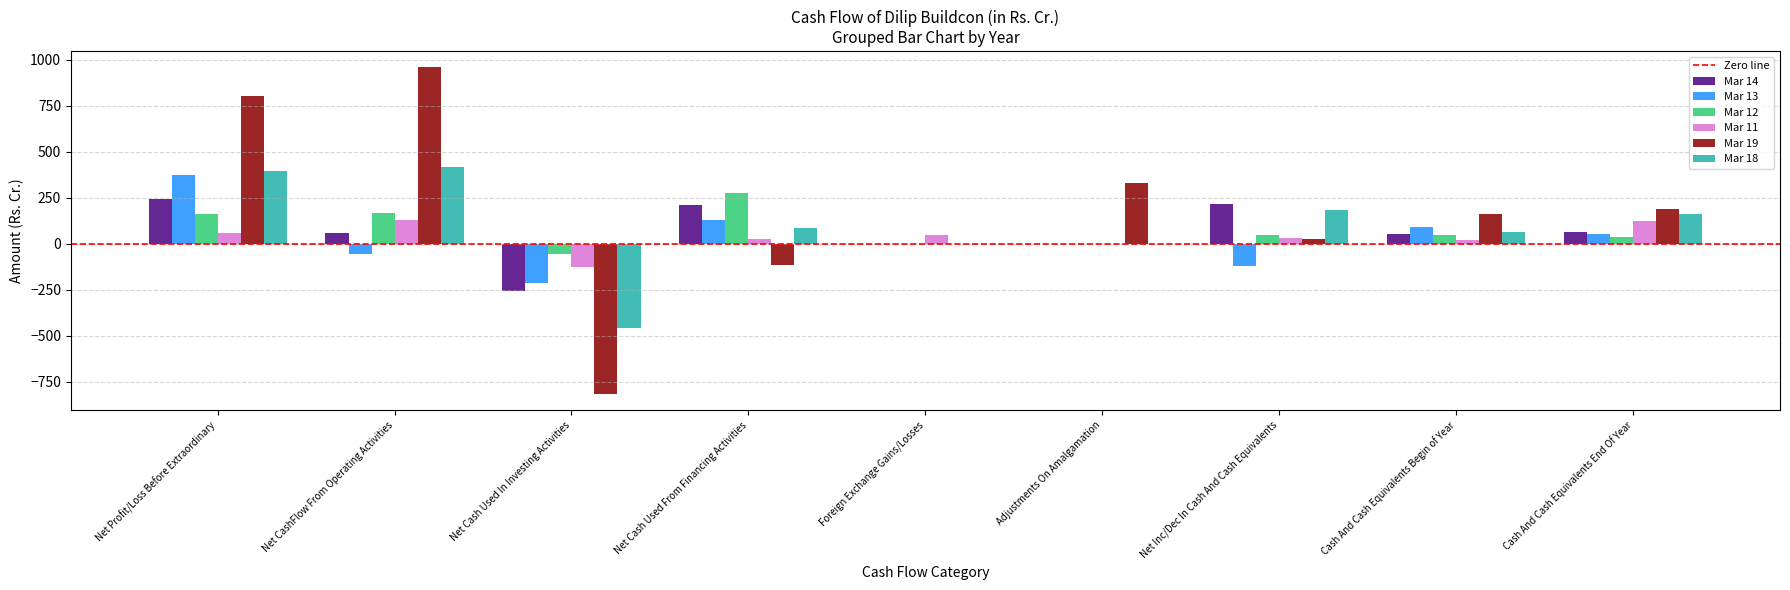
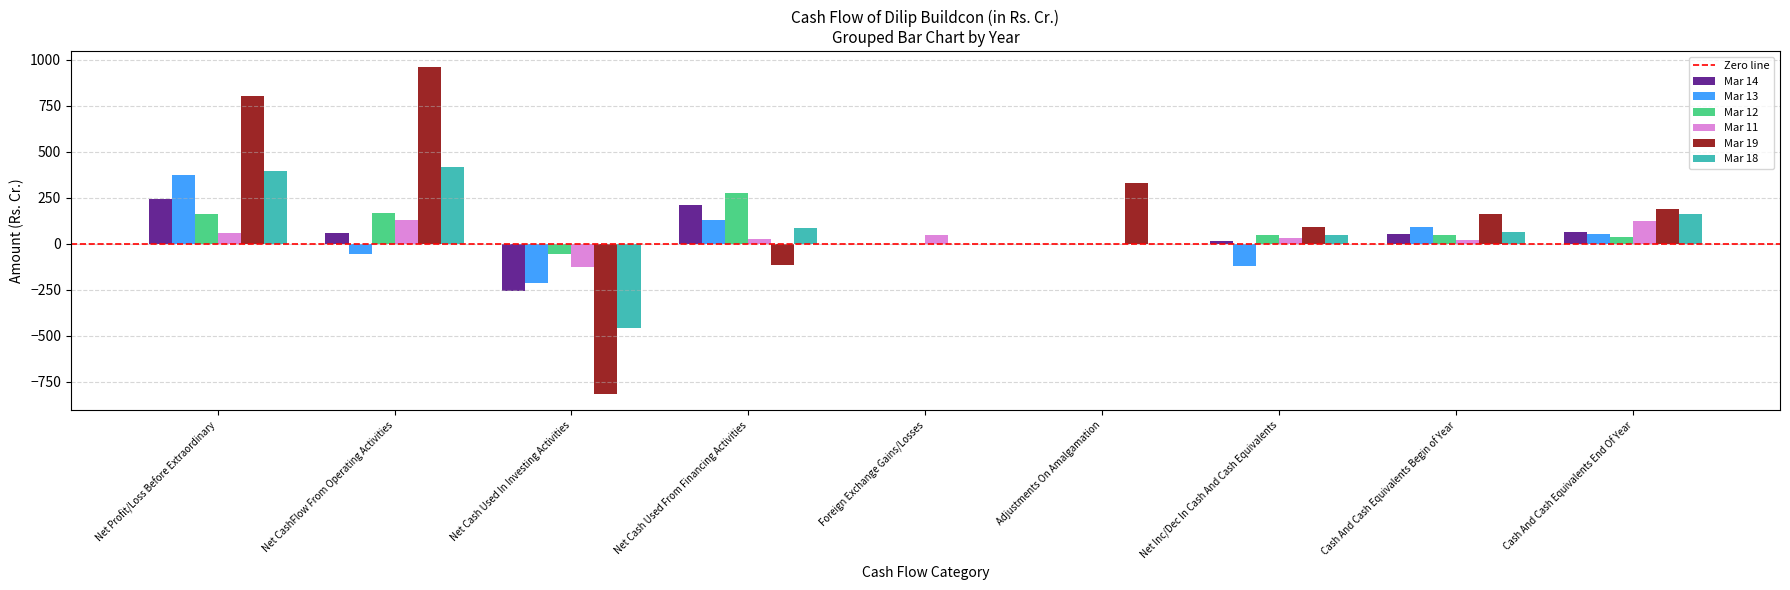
  {
    "Mar 14": {
      "Net Profit/Loss Before Extraordinary": 240,
      "Net CashFlow From Operating Activities": 60,
      "Net Cash Used In Investing Activities": -250,
      "Net Cash Used From Financing Activities": 210,
      "Foreign Exchange Gains/Losses": 0,
      "Adjustments On Amalgamation": 0,
-     "Net Inc/Dec In Cash And Cash Equivalents": 210,
+     "Net Inc/Dec In Cash And Cash Equivalents": 10,
      "Cash And Cash Equivalents Begin of Year": 50,
      "Cash And Cash Equivalents End Of Year": 70
    },
    "Mar 13": {
      "Net Profit/Loss Before Extraordinary": 370,
      "Net CashFlow From Operating Activities": -50,
      "Net Cash Used In Investing Activities": -210,
      "Net Cash Used From Financing Activities": 130,
      "Foreign Exchange Gains/Losses": 0,
      "Adjustments On Amalgamation": 0,
      "Net Inc/Dec In Cash And Cash Equivalents": -120,
      "Cash And Cash Equivalents Begin of Year": 90,
      "Cash And Cash Equivalents End Of Year": 50
    },
    "Mar 12": {
      "Net Profit/Loss Before Extraordinary": 160,
      "Net CashFlow From Operating Activities": 170,
      "Net Cash Used In Investing Activities": -60,
      "Net Cash Used From Financing Activities": 280,
      "Foreign Exchange Gains/Losses": 0,
      "Adjustments On Amalgamation": 0,
      "Net Inc/Dec In Cash And Cash Equivalents": 50,
      "Cash And Cash Equivalents Begin of Year": 50,
      "Cash And Cash Equivalents End Of Year": 30
    },
    "Mar 11": {
      "Net Profit/Loss Before Extraordinary": 60,
      "Net CashFlow From Operating Activities": 130,
      "Net Cash Used In Investing Activities": -120,
      "Net Cash Used From Financing Activities": 20,
      "Foreign Exchange Gains/Losses": 50,
      "Adjustments On Amalgamation": 0,
      "Net Inc/Dec In Cash And Cash Equivalents": 30,
      "Cash And Cash Equivalents Begin of Year": 20,
      "Cash And Cash Equivalents End Of Year": 120
    },
    "Mar 19": {
      "Net Profit/Loss Before Extraordinary": 800,
      "Net CashFlow From Operating Activities": 960,
      "Net Cash Used In Investing Activities": -810,
      "Net Cash Used From Financing Activities": -120,
      "Foreign Exchange Gains/Losses": 0,
      "Adjustments On Amalgamation": 330,
-     "Net Inc/Dec In Cash And Cash Equivalents": 30,
+     "Net Inc/Dec In Cash And Cash Equivalents": 90,
      "Cash And Cash Equivalents Begin of Year": 160,
      "Cash And Cash Equivalents End Of Year": 190
    },
    "Mar 18": {
      "Net Profit/Loss Before Extraordinary": 390,
      "Net CashFlow From Operating Activities": 420,
      "Net Cash Used In Investing Activities": -460,
      "Net Cash Used From Financing Activities": 80,
      "Foreign Exchange Gains/Losses": 0,
      "Adjustments On Amalgamation": 0,
-     "Net Inc/Dec In Cash And Cash Equivalents": 180,
+     "Net Inc/Dec In Cash And Cash Equivalents": 50,
      "Cash And Cash Equivalents Begin of Year": 60,
      "Cash And Cash Equivalents End Of Year": 160
    }
  }
